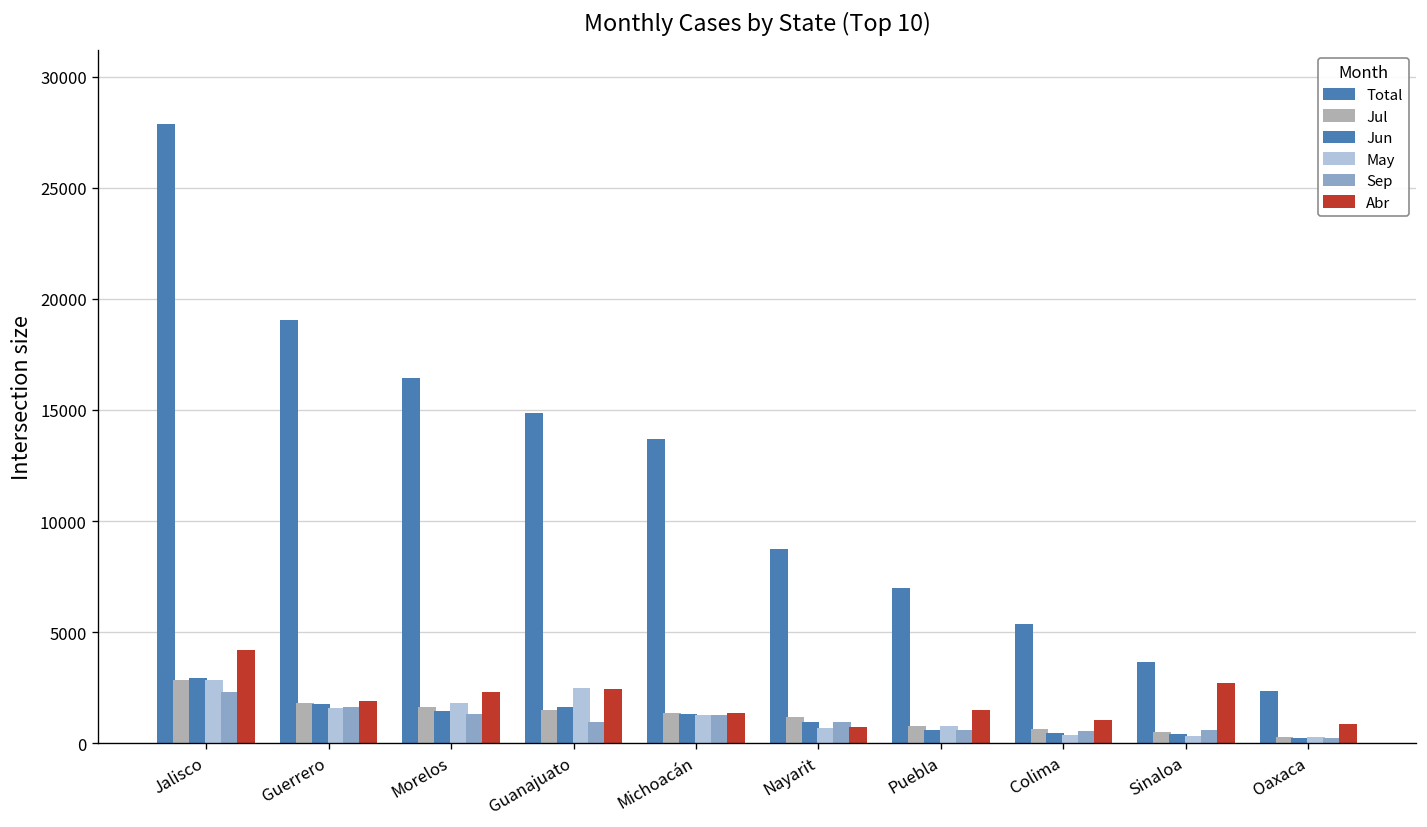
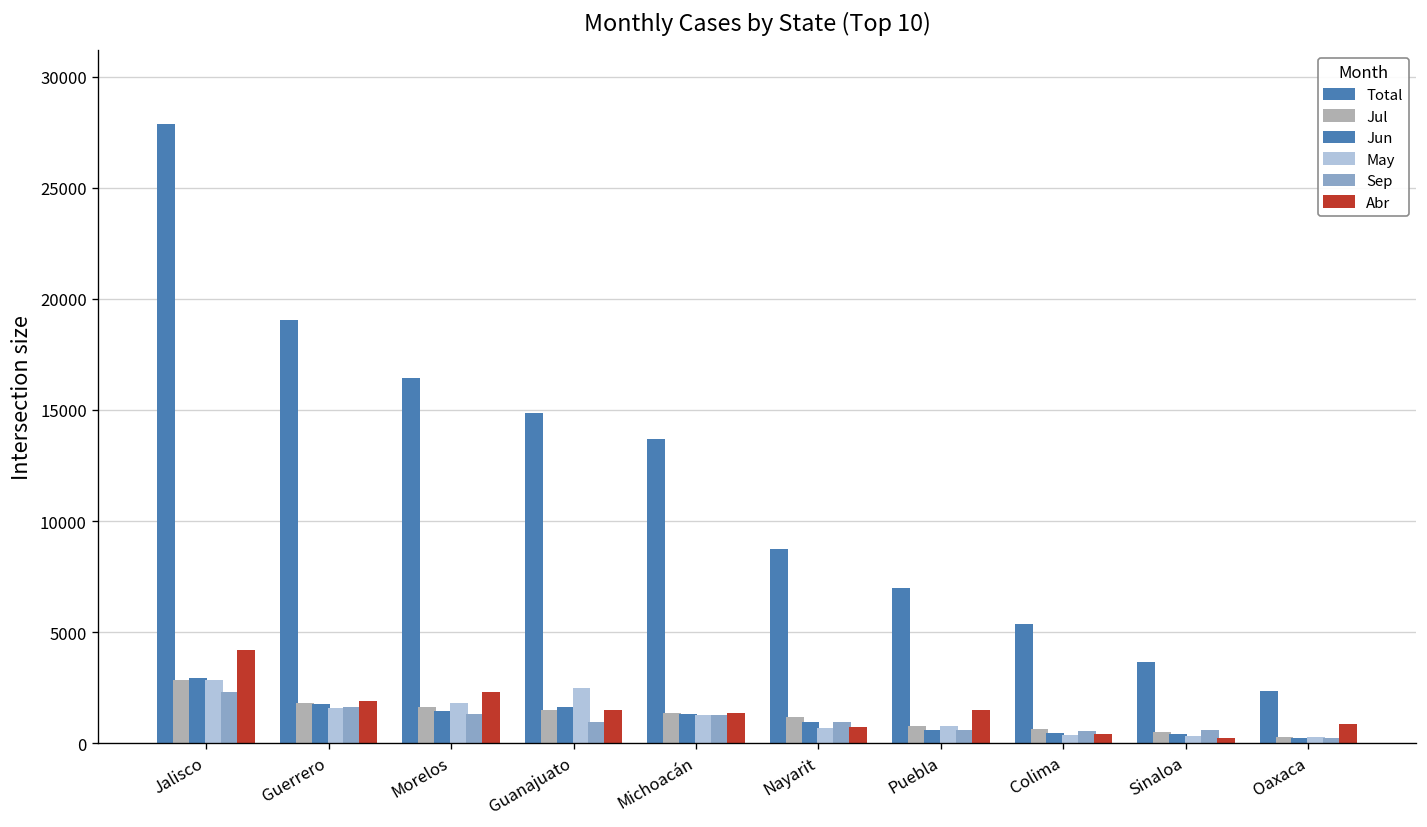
  {
    "Abr": {
      "Jalisco": 4100,
      "Guerrero": 1800,
      "Morelos": 2300,
-     "Guanajuato": 2400,
+     "Guanajuato": 1400,
      "Michoacán": 1300,
      "Nayarit": 700,
      "Puebla": 1500,
-     "Colima": 1000,
-     "Sinaloa": 2700,
+     "Colima": 400,
+     "Sinaloa": 200,
      "Oaxaca": 800
    }
  }
